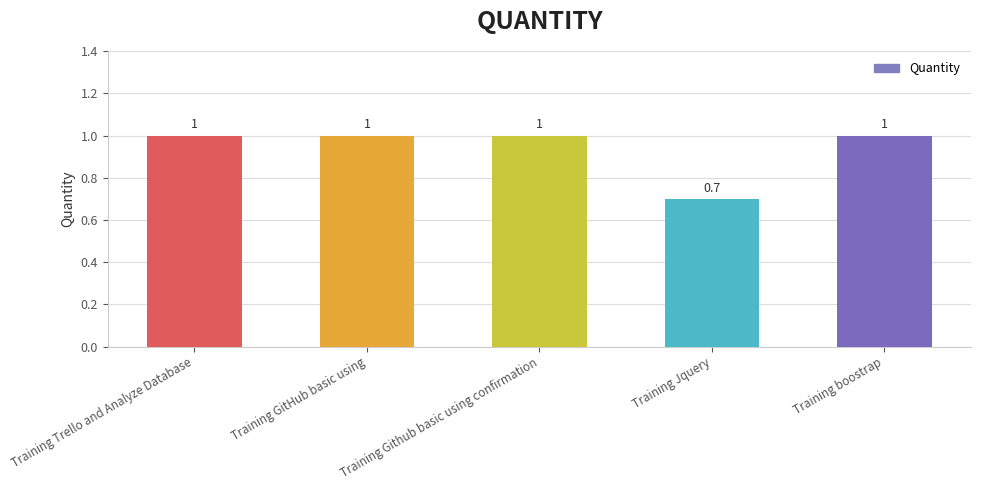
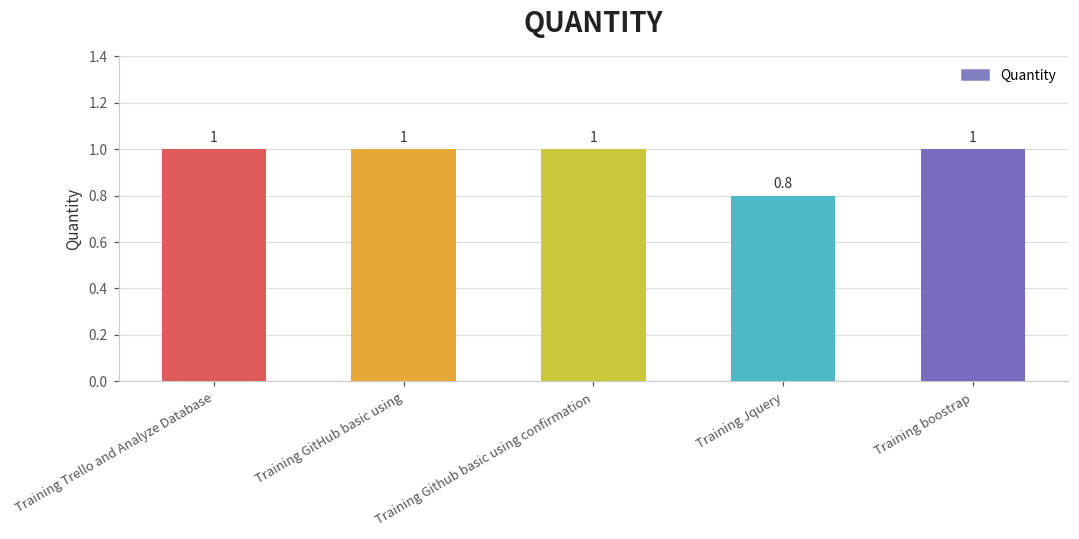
  {
    "Training Trello and Analyze Database": 1,
    "Training GitHub basic using": 1,
    "Training Github basic using confirmation": 1,
-   "Training Jquery": 0.7,
+   "Training Jquery": 0.8,
    "Training boostrap": 1
  }
